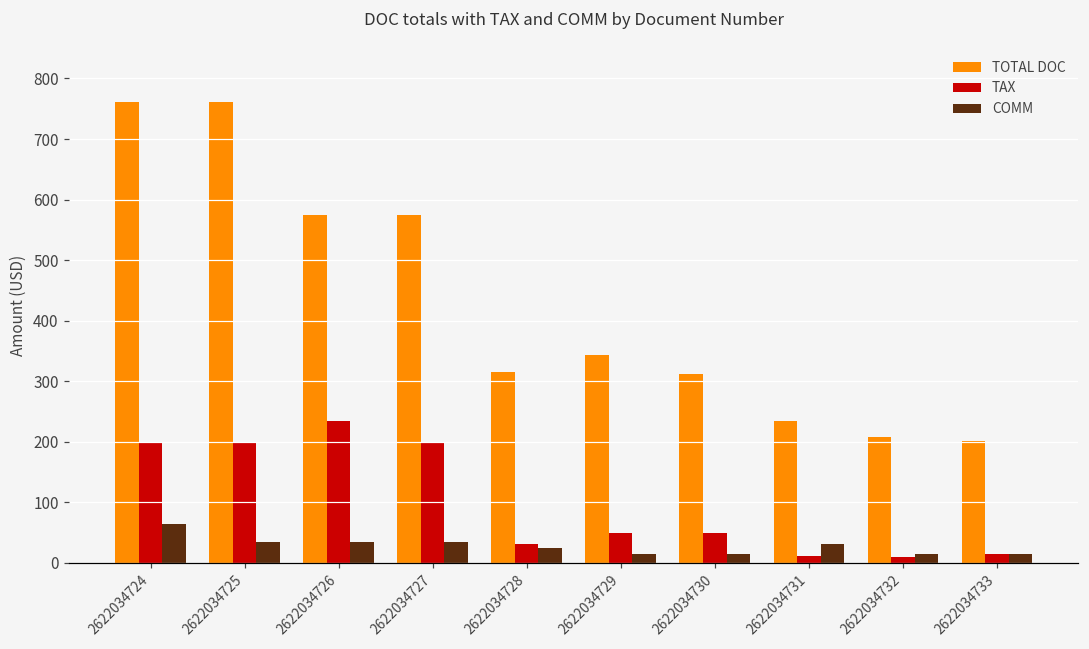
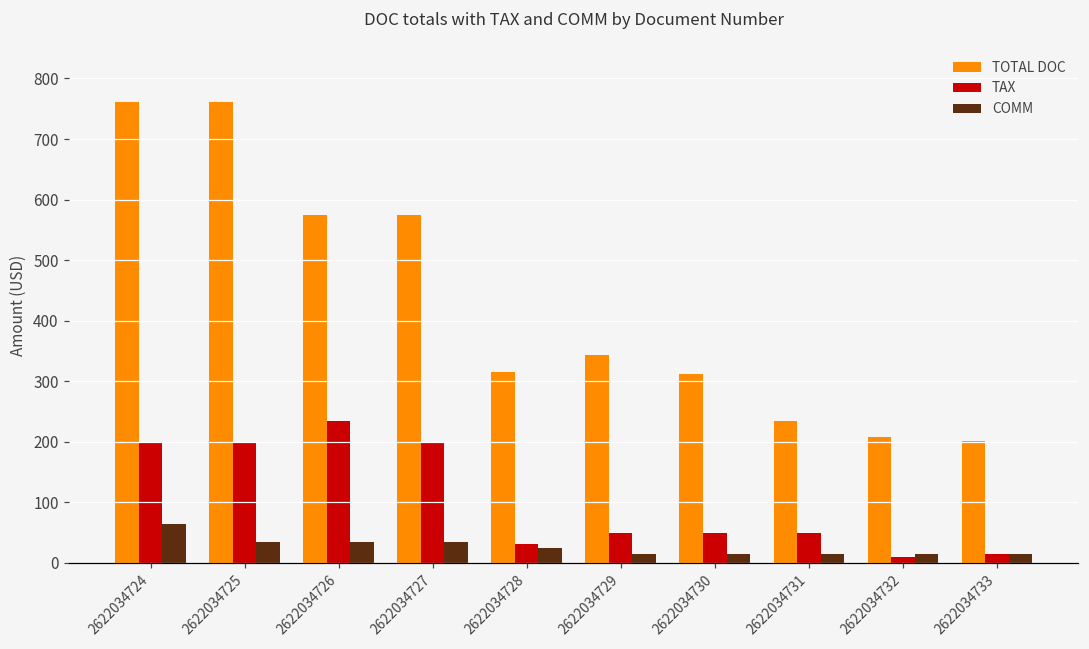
  {
    "TOTAL DOC": {
      "2622034724": 760,
      "2622034725": 760,
      "2622034726": 580,
      "2622034727": 580,
      "2622034728": 320,
      "2622034729": 340,
      "2622034730": 310,
      "2622034731": 230,
      "2622034732": 210,
      "2622034733": 200
    },
    "TAX": {
      "2622034724": 200,
      "2622034725": 200,
      "2622034726": 230,
      "2622034727": 200,
      "2622034728": 30,
      "2622034729": 50,
      "2622034730": 50,
-     "2622034731": 10,
+     "2622034731": 50,
      "2622034732": 10,
      "2622034733": 10
    },
    "COMM": {
      "2622034724": 60,
      "2622034725": 40,
      "2622034726": 40,
      "2622034727": 40,
      "2622034728": 30,
      "2622034729": 20,
      "2622034730": 20,
-     "2622034731": 30,
+     "2622034731": 20,
      "2622034732": 20,
      "2622034733": 20
    }
  }
